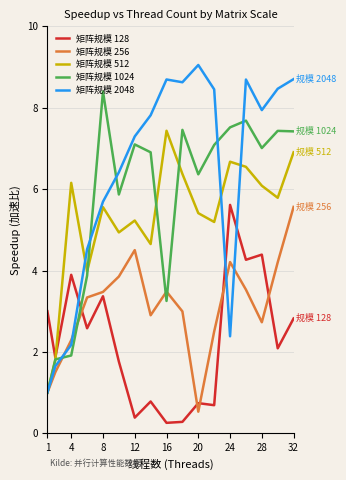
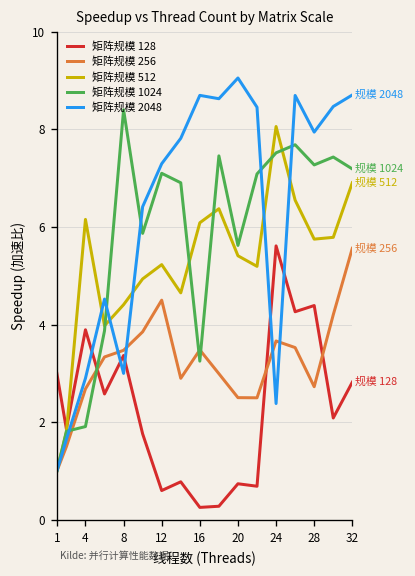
  {
    "矩阵规模 128": {
      "1": 3.0,
      "4": 3.9,
      "8": 3.4,
-     "12": 0.4,
+     "12": 0.6,
      "16": 0.3,
      "20": 0.7,
      "24": 5.6,
      "28": 4.4
    },
    "矩阵规模 256": {
-     "4": 2.3,
+     "4": 2.7,
      "8": 3.5,
      "12": 4.5,
      "16": 3.5,
-     "20": 0.5,
-     "24": 4.2,
+     "20": 2.5,
+     "24": 3.7,
      "28": 2.7
    },
    "矩阵规模 512": {
      "4": 6.2,
-     "8": 5.6,
+     "8": 4.4,
      "12": 5.2,
-     "16": 7.4,
+     "16": 6.1,
      "20": 5.4,
-     "24": 6.7,
-     "28": 6.1
+     "24": 8.1,
+     "28": 5.8
    },
    "矩阵规模 1024": {
      "4": 1.9,
      "8": 8.4,
      "12": 7.1,
      "16": 3.3,
-     "20": 6.4,
+     "20": 5.6,
      "24": 7.5,
-     "28": 7.0,
-     "32": 7.4
+     "28": 7.3,
+     "32": 7.2
    },
    "矩阵规模 2048": {
-     "4": 2.2,
-     "8": 5.7,
+     "4": 2.9,
+     "8": 3.0,
      "12": 7.3,
      "16": 8.7,
      "20": 9.1,
      "24": 2.4,
      "28": 7.9
    }
  }
